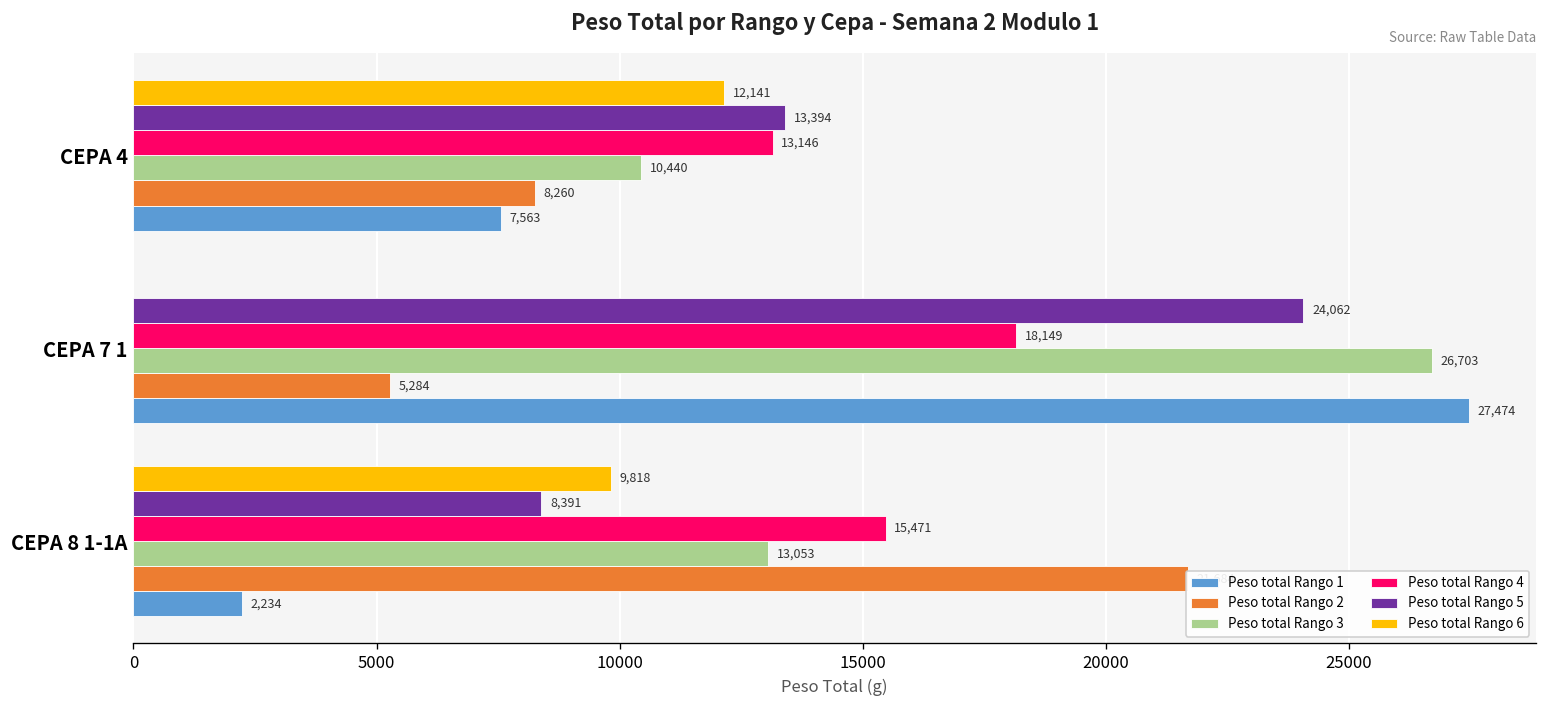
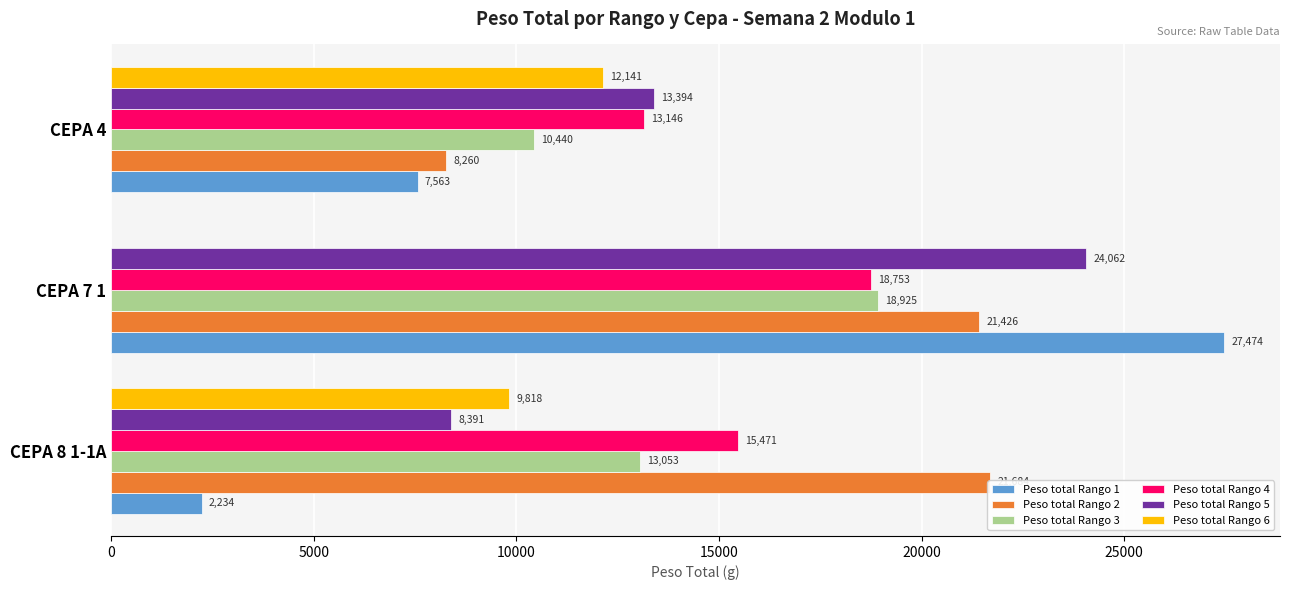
  {
    "Peso total Rango 1": {
      "CEPA 4": "7,563",
      "CEPA 7 1": "27,474",
      "CEPA 8 1-1A": "2,234"
    },
    "Peso total Rango 2": {
      "CEPA 4": "8,260",
-     "CEPA 7 1": "5,284"
+     "CEPA 7 1": "21,426"
    },
    "Peso total Rango 3": {
      "CEPA 4": "10,440",
-     "CEPA 7 1": "26,703",
+     "CEPA 7 1": "18,925",
      "CEPA 8 1-1A": "13,053"
    },
    "Peso total Rango 4": {
      "CEPA 4": "13,146",
-     "CEPA 7 1": "18,149",
+     "CEPA 7 1": "18,753",
      "CEPA 8 1-1A": "15,471"
    },
    "Peso total Rango 5": {
      "CEPA 4": "13,394",
      "CEPA 7 1": "24,062",
      "CEPA 8 1-1A": "8,391"
    },
    "Peso total Rango 6": {
      "CEPA 4": "12,141",
      "CEPA 8 1-1A": "9,818"
    }
  }
